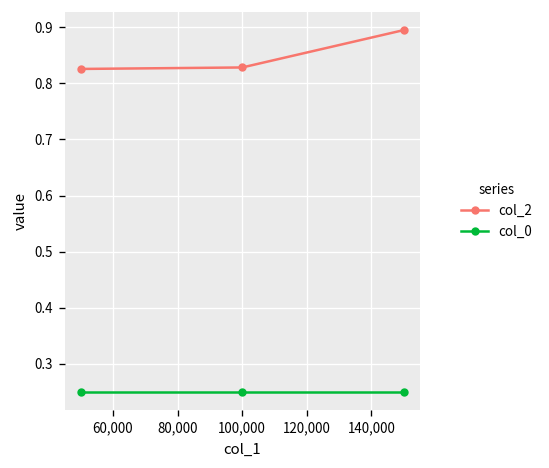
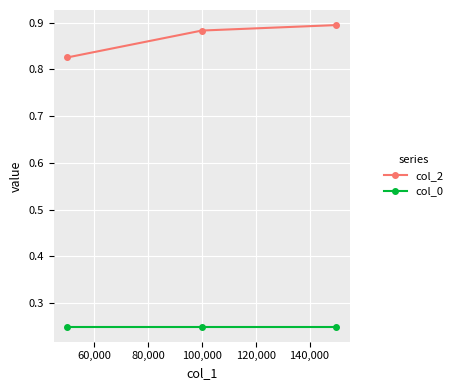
  {
    "col_2": {
-     "100,000": 0.83
+     "100,000": 0.88
    },
    "col_0": {
      "100,000": 0.25
    }
  }
